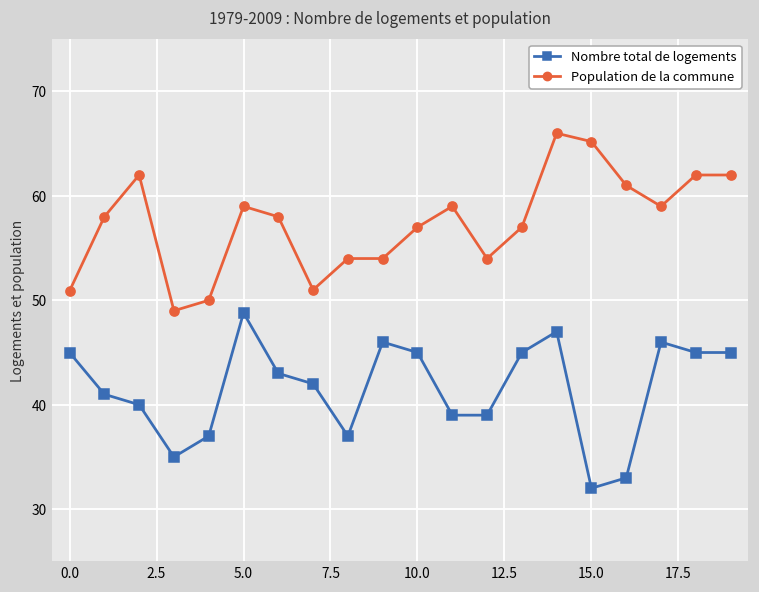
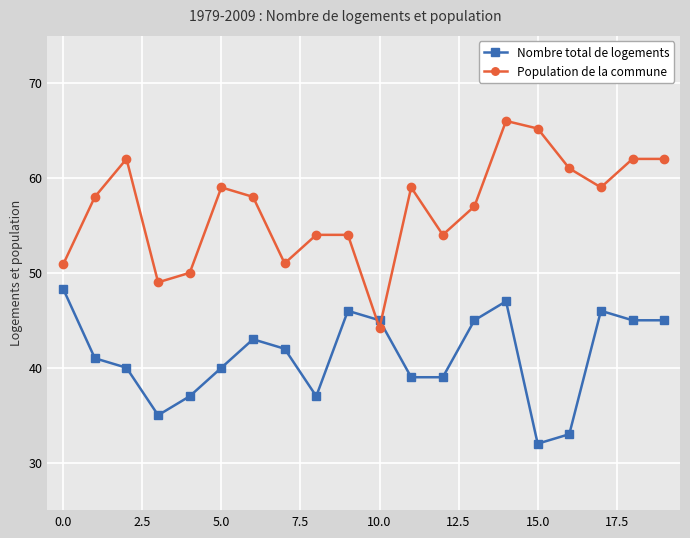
  {
    "Nombre total de logements": {
-     "0.0": 45,
-     "5.0": 49,
+     "0.0": 48,
+     "5.0": 40,
      "10.0": 45,
      "15.0": 32
    },
    "Population de la commune": {
      "0.0": 51,
      "5.0": 59,
-     "10.0": 57,
+     "10.0": 44,
      "15.0": 65
    }
  }
